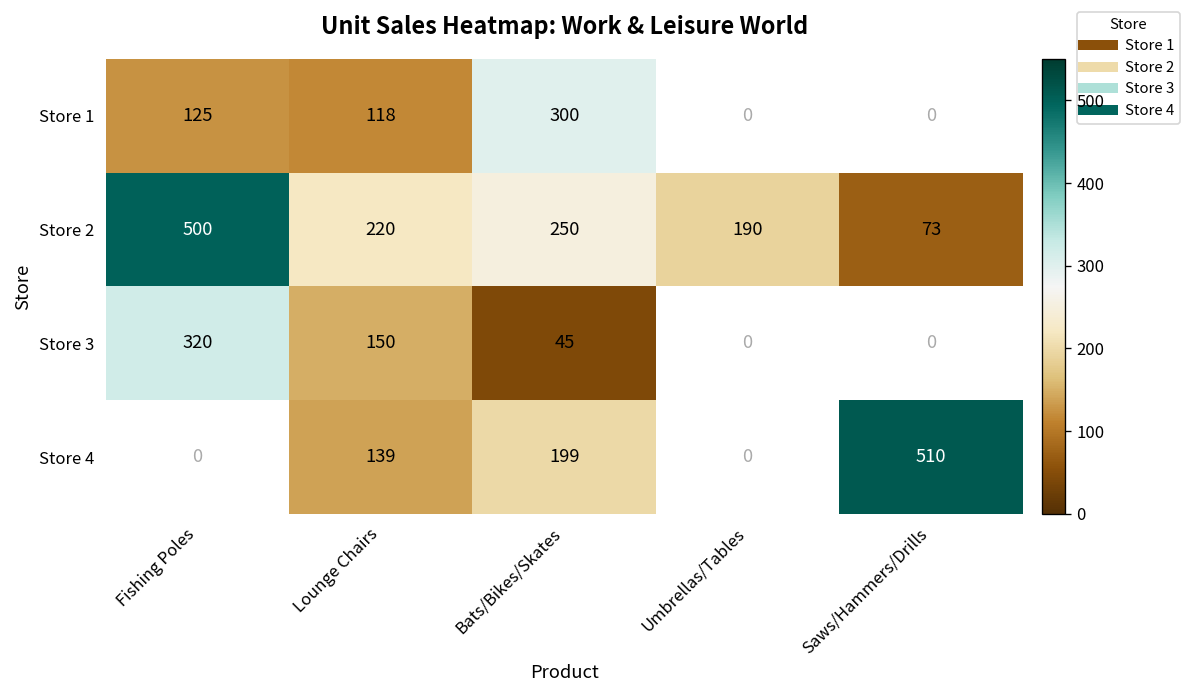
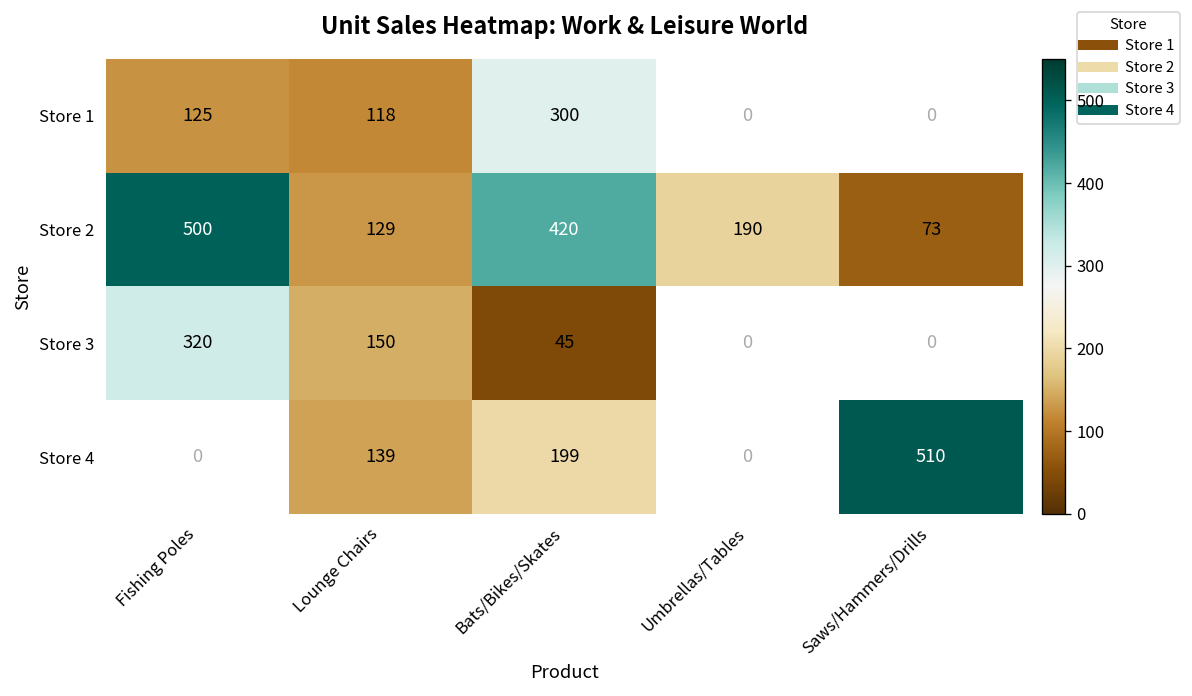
  {
    "Store 1": {
      "Fishing Poles": 125,
      "Lounge Chairs": 118,
      "Bats/Bikes/Skates": 300
    },
    "Store 2": {
      "Fishing Poles": 500,
-     "Lounge Chairs": 220,
-     "Bats/Bikes/Skates": 250,
+     "Lounge Chairs": 129,
+     "Bats/Bikes/Skates": 420,
      "Umbrellas/Tables": 190,
      "Saws/Hammers/Drills": 73
    },
    "Store 3": {
      "Fishing Poles": 320,
      "Lounge Chairs": 150,
      "Bats/Bikes/Skates": 45
    },
    "Store 4": {
      "Lounge Chairs": 139,
      "Bats/Bikes/Skates": 199,
      "Saws/Hammers/Drills": 510
    }
  }
